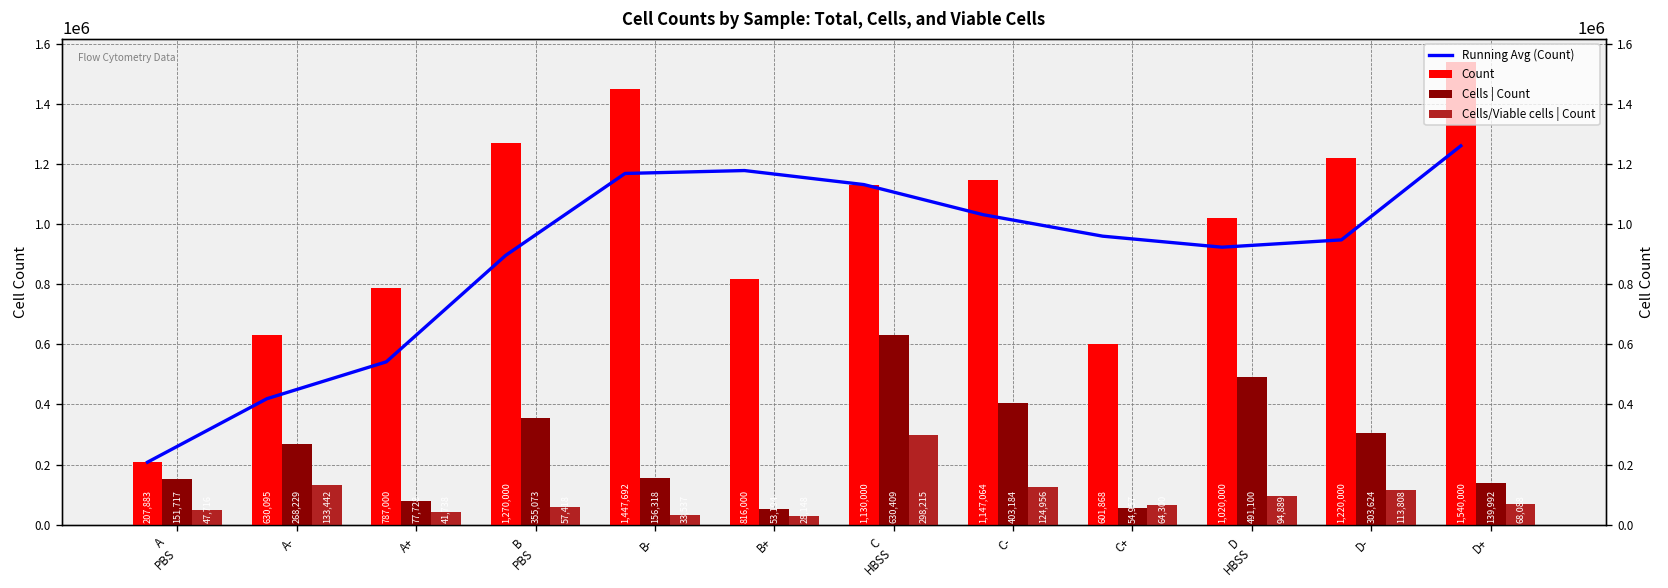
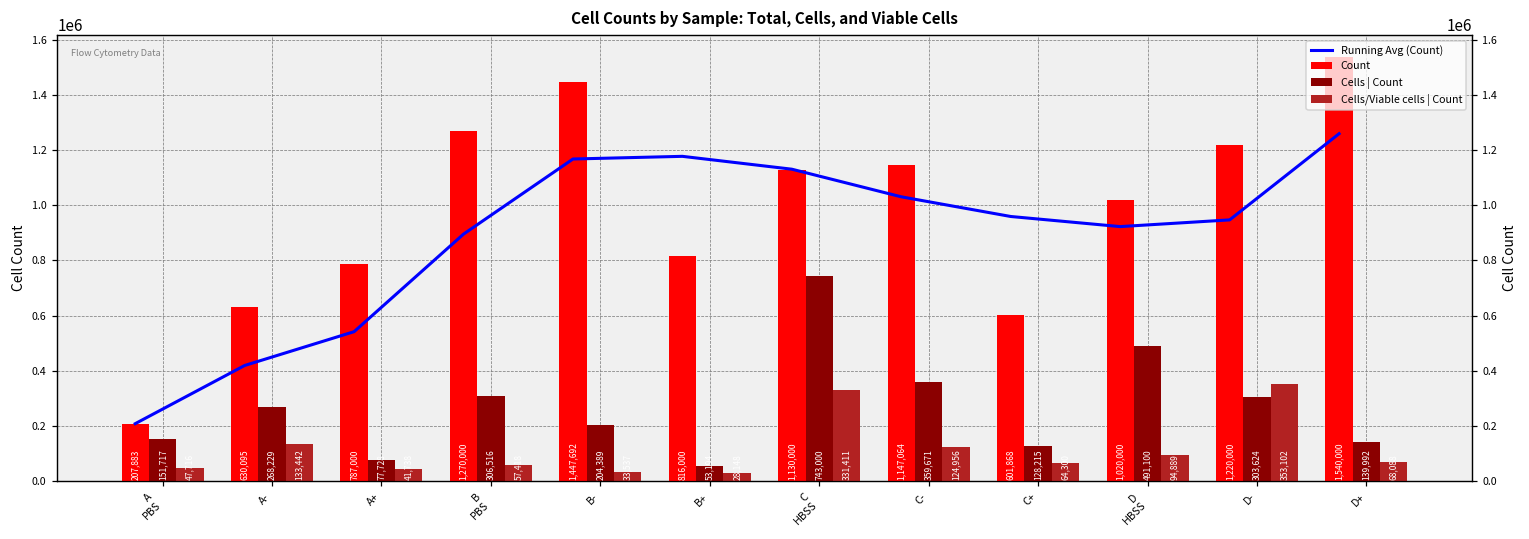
  {
    "Count": {
      "A PBS": "207,883",
      "A-": "630,095",
      "A+": "787,000",
      "B PBS": "1,270,000",
      "B-": "1,447,692",
      "B+": "816,000",
      "C HBSS": "1,130,000",
      "C-": "1,147,064",
      "C+": "601,868",
      "D HBSS": "1,020,000",
      "D-": "1,220,000"
    },
    "Cells | Count": {
      "A PBS": "151,717",
      "A-": "268,229",
      "A+": "77,728",
-     "B PBS": "355,073",
-     "B-": "156,318",
+     "B PBS": "306,516",
+     "B-": "204,389",
      "B+": "53,194",
-     "C HBSS": "630,409",
-     "C-": "403,184",
-     "C+": "54,957",
+     "C HBSS": "743,000",
+     "C-": "359,671",
+     "C+": "128,215",
      "D HBSS": "491,100",
      "D-": "303,624",
      "D+": "139,992"
    },
    "Cells/Viable cells | Count": {
      "A PBS": "47,716",
      "A-": "133,442",
      "B PBS": "57,418",
-     "C HBSS": "298,215",
+     "C HBSS": "331,411",
      "C-": "124,956",
      "C+": "64,300",
      "D HBSS": "94,889",
-     "D-": "113,808",
+     "D-": "353,102",
      "D+": "68,088"
    }
  }
